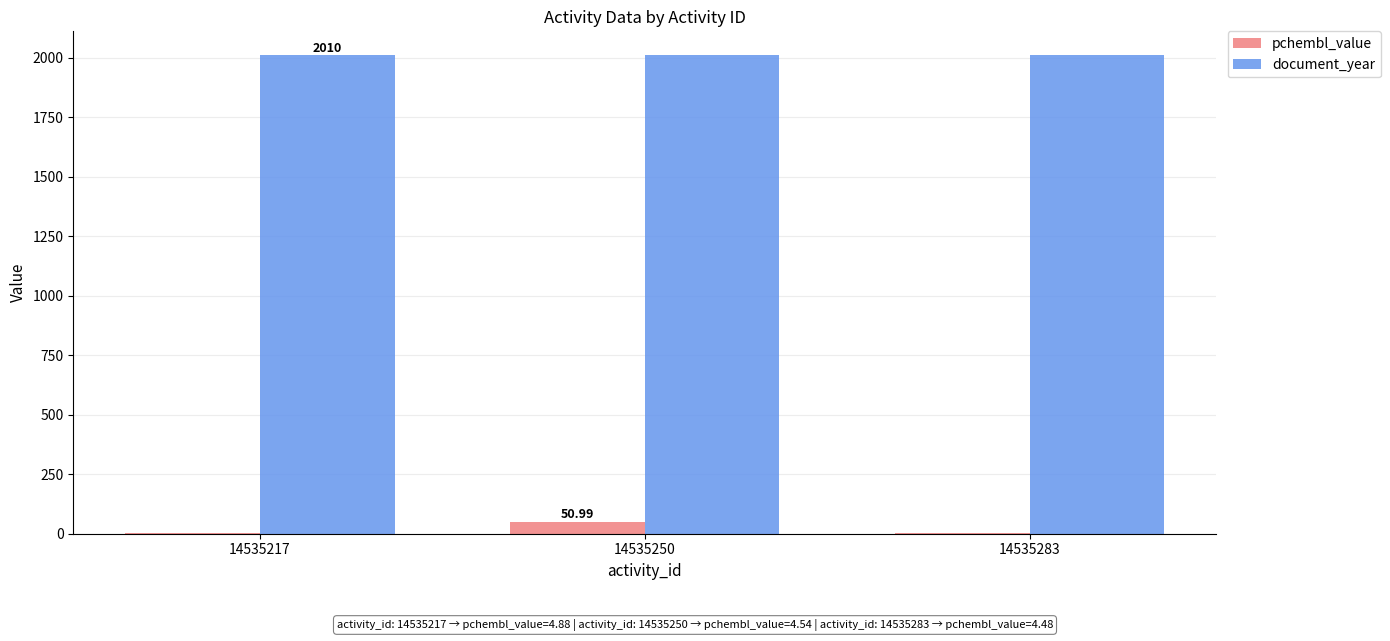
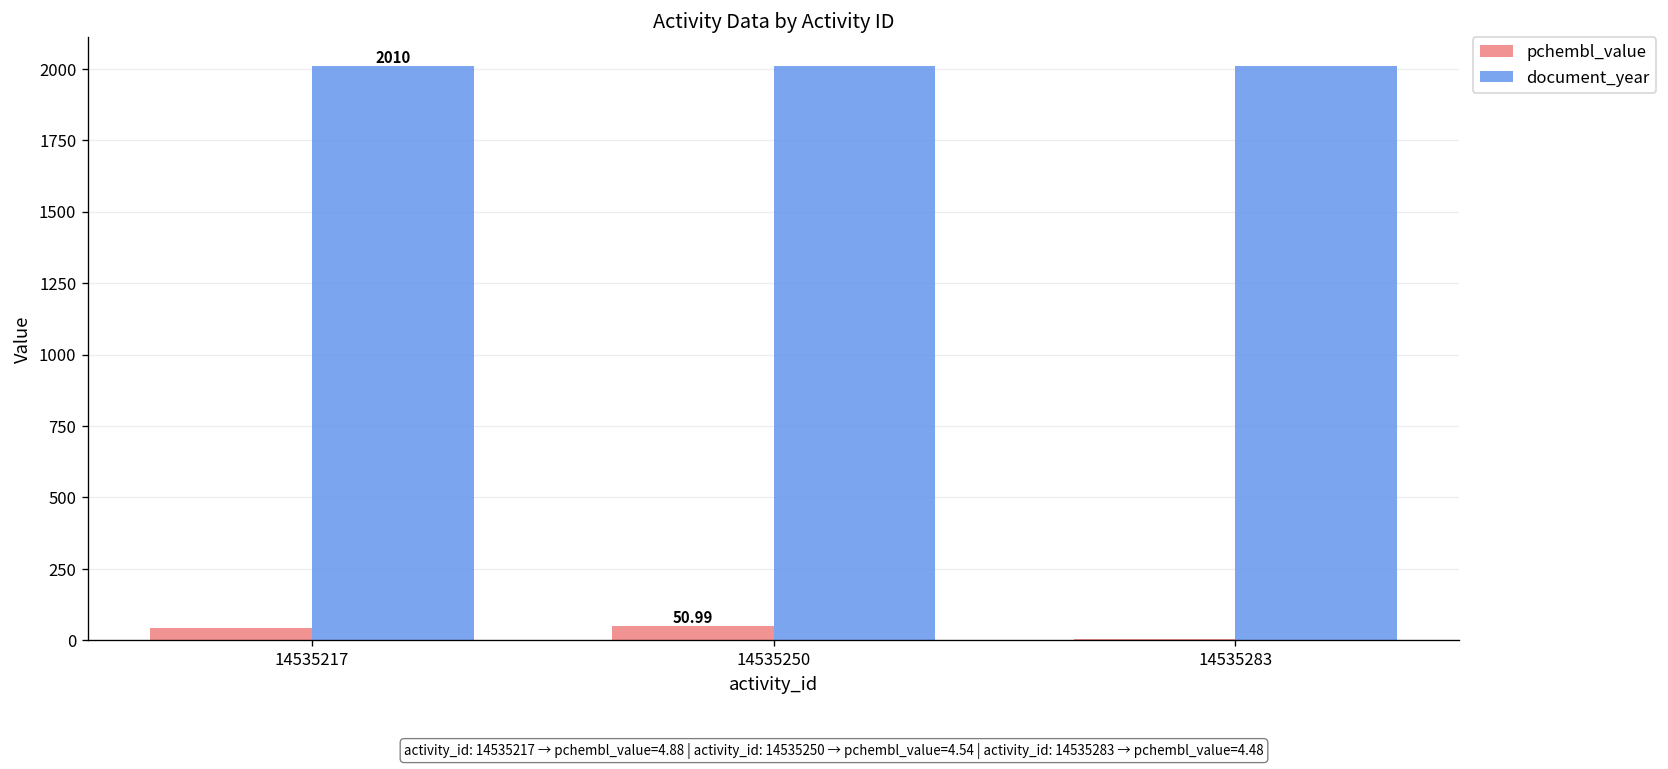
  {
    "pchembl_value": {
-     "14535217": 0
+     "14535217": 40
    },
    "document_year": {
      "14535217": 2010
    }
  }
